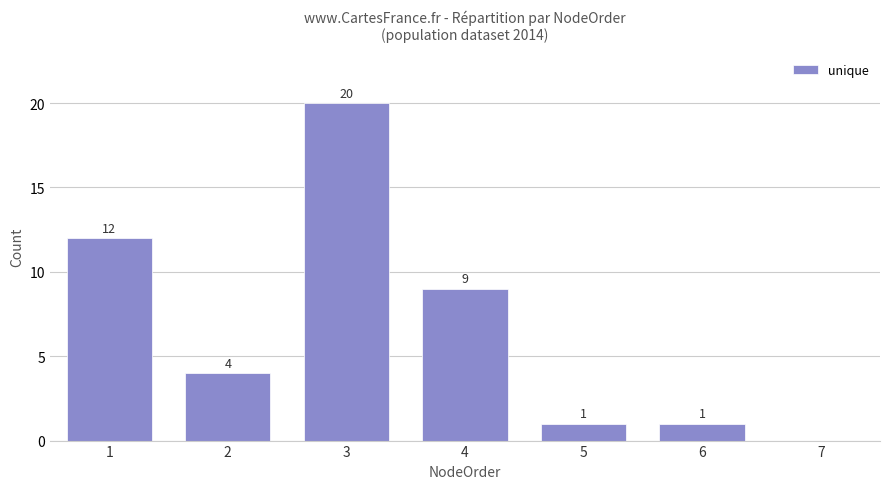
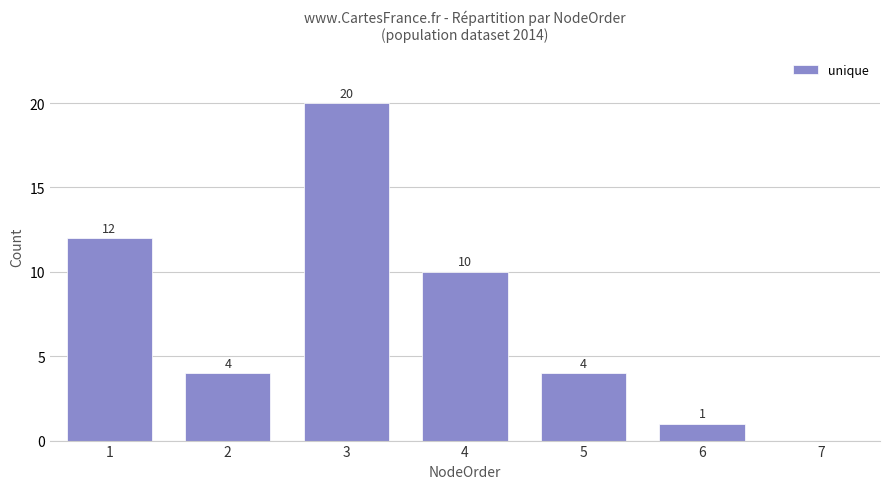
  {
    "1": 12,
    "2": 4,
    "3": 20,
-   "4": 9,
-   "5": 1,
+   "4": 10,
+   "5": 4,
    "6": 1
  }
